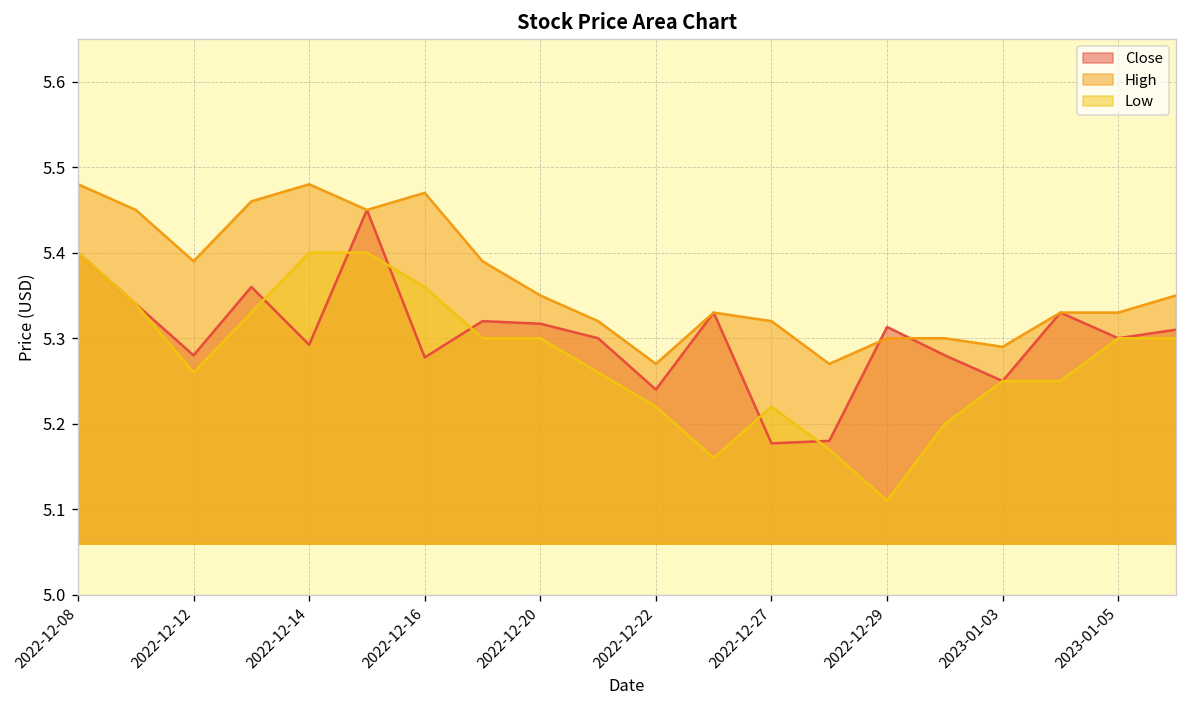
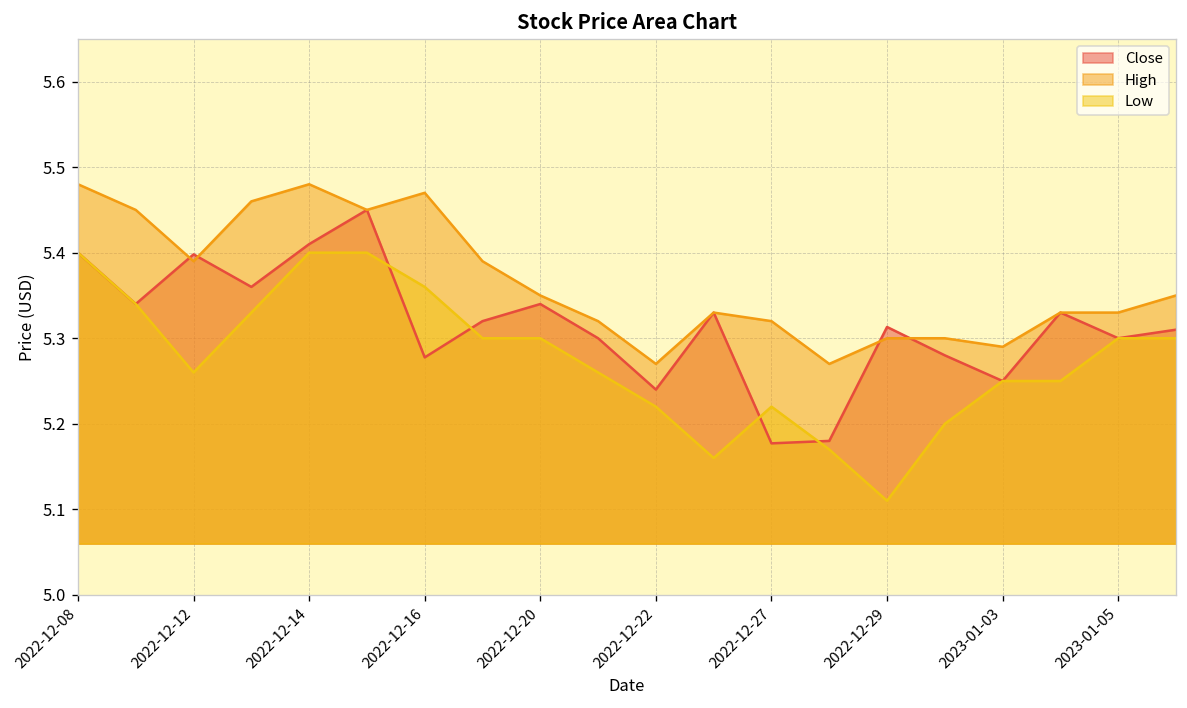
  {
    "Close": {
-     "2022-12-12": 5.28,
-     "2022-12-14": 5.29,
+     "2022-12-12": 5.40,
+     "2022-12-14": 5.41,
      "2022-12-16": 5.28,
-     "2022-12-20": 5.32,
+     "2022-12-20": 5.34,
      "2022-12-22": 5.24,
      "2022-12-27": 5.18,
      "2022-12-29": 5.31
    }
  }
